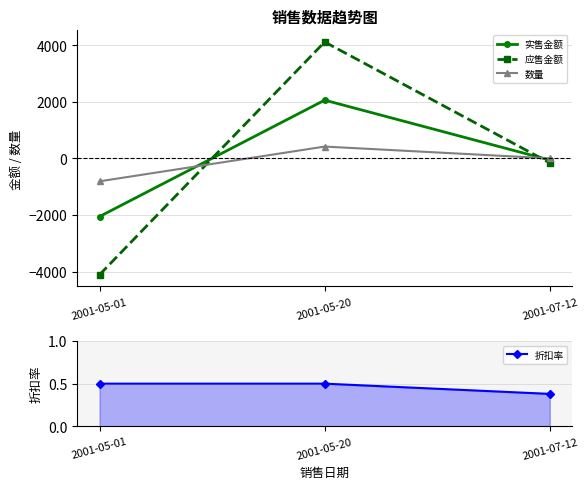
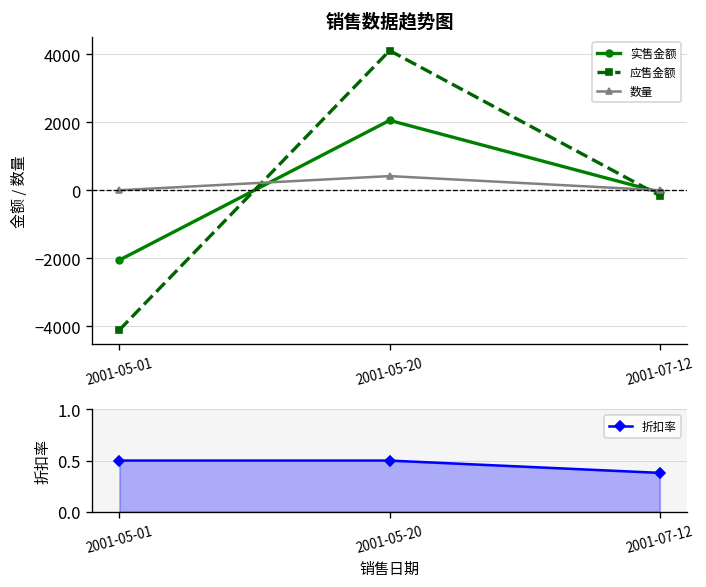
  {
    "销售数据趋势图": {
      "数量": {
-       "2001-05-01": -800,
+       "2001-05-01": 0,
        "2001-05-20": 400
      }
    }
  }
